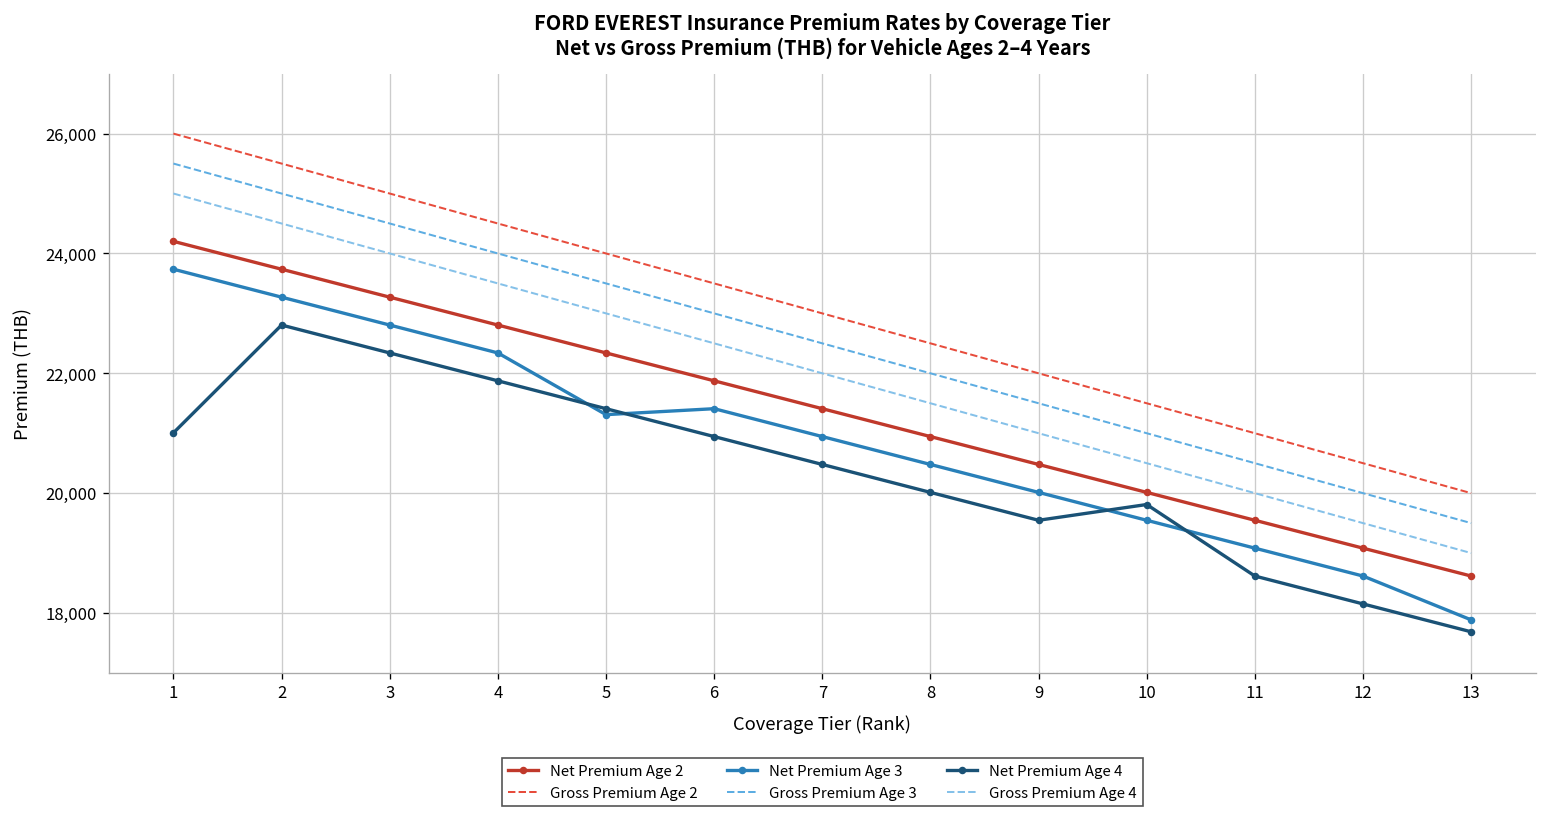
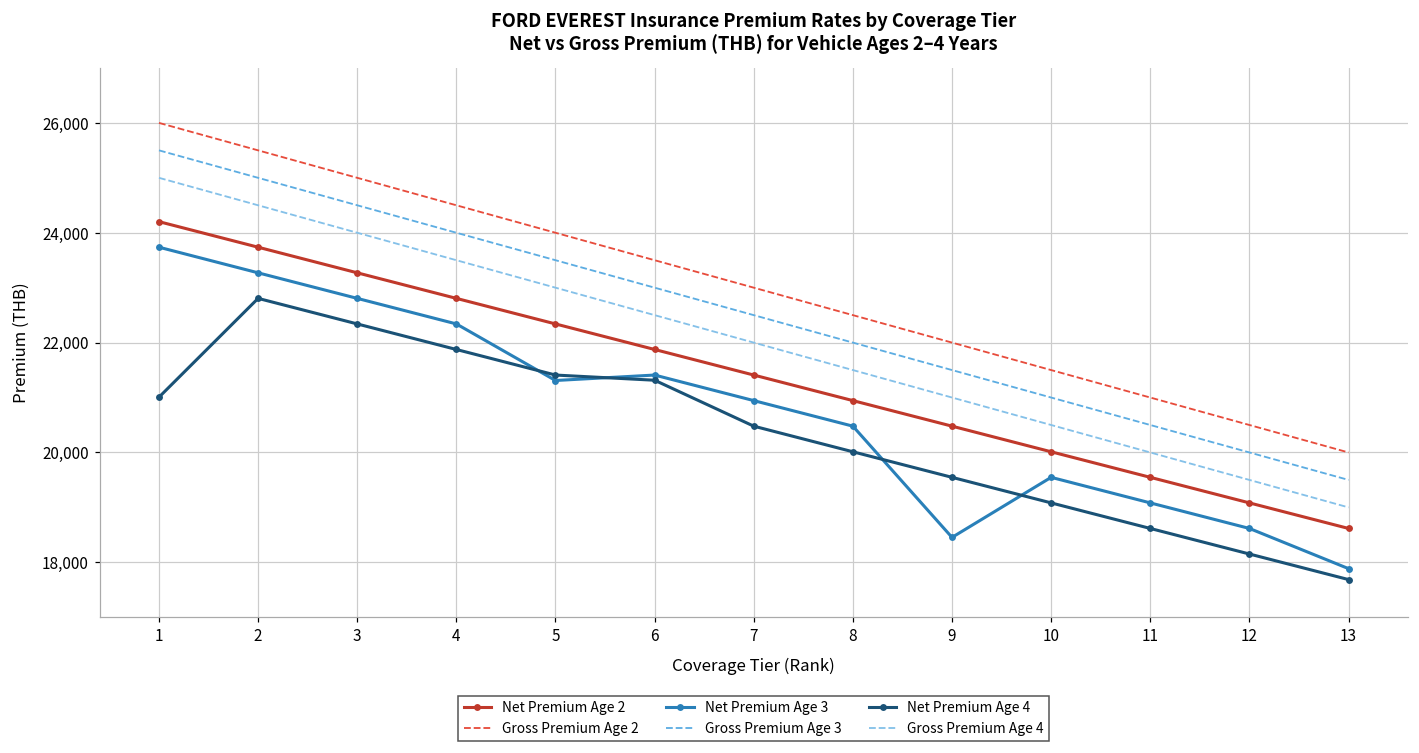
  {
    "Net Premium Age 3": {
      "1": "23,700",
      "2": "23,300",
      "3": "22,800",
      "4": "22,300",
      "5": "21,300",
      "6": "21,400",
      "7": "20,900",
      "8": "20,500",
-     "9": "20,000",
+     "9": "18,500",
      "10": "19,500",
      "11": "19,100",
      "12": "18,600",
      "13": "17,900"
    },
    "Net Premium Age 4": {
      "1": "21,000",
      "2": "22,800",
      "3": "22,300",
      "4": "21,900",
      "5": "21,400",
-     "6": "20,900",
+     "6": "21,300",
      "7": "20,500",
      "8": "20,000",
      "9": "19,500",
-     "10": "19,800",
+     "10": "19,100",
      "11": "18,600",
      "12": "18,200",
      "13": "17,700"
    }
  }
